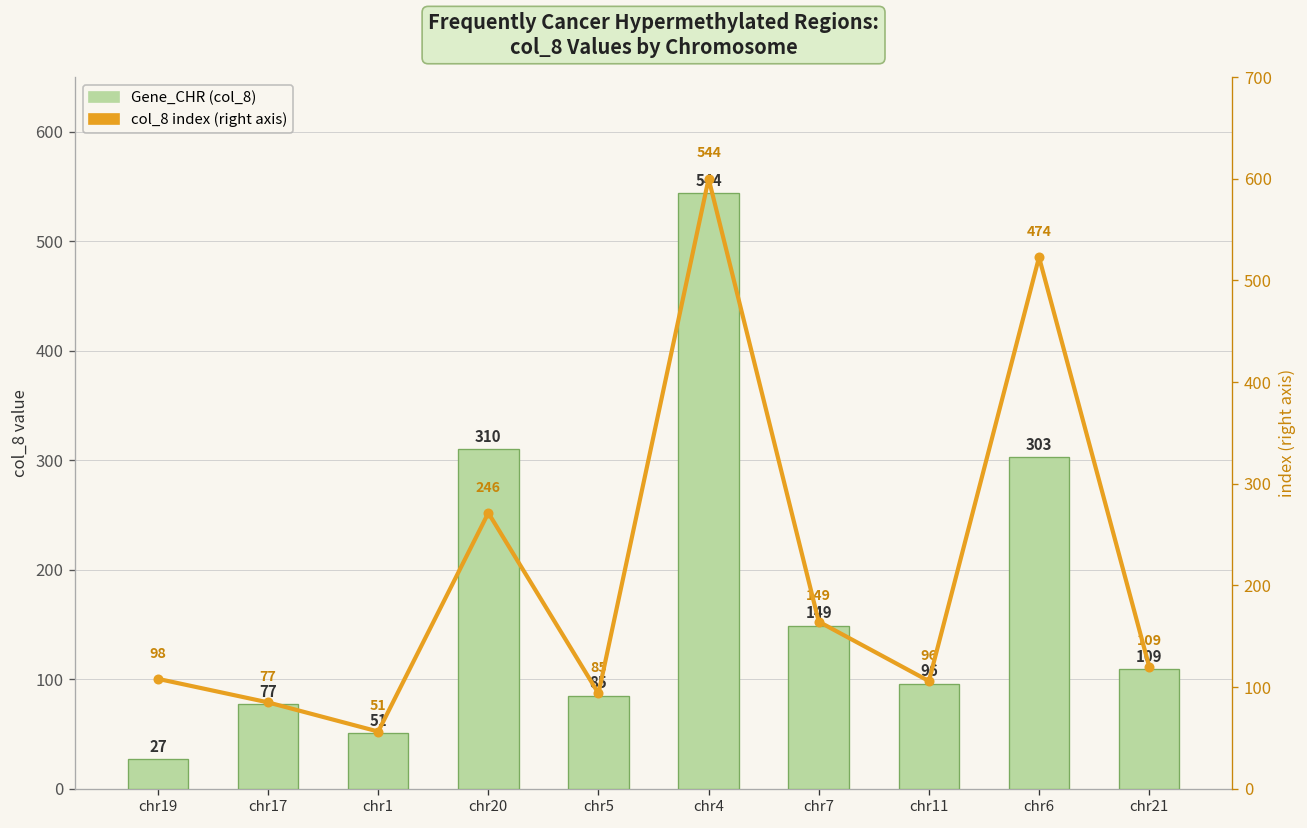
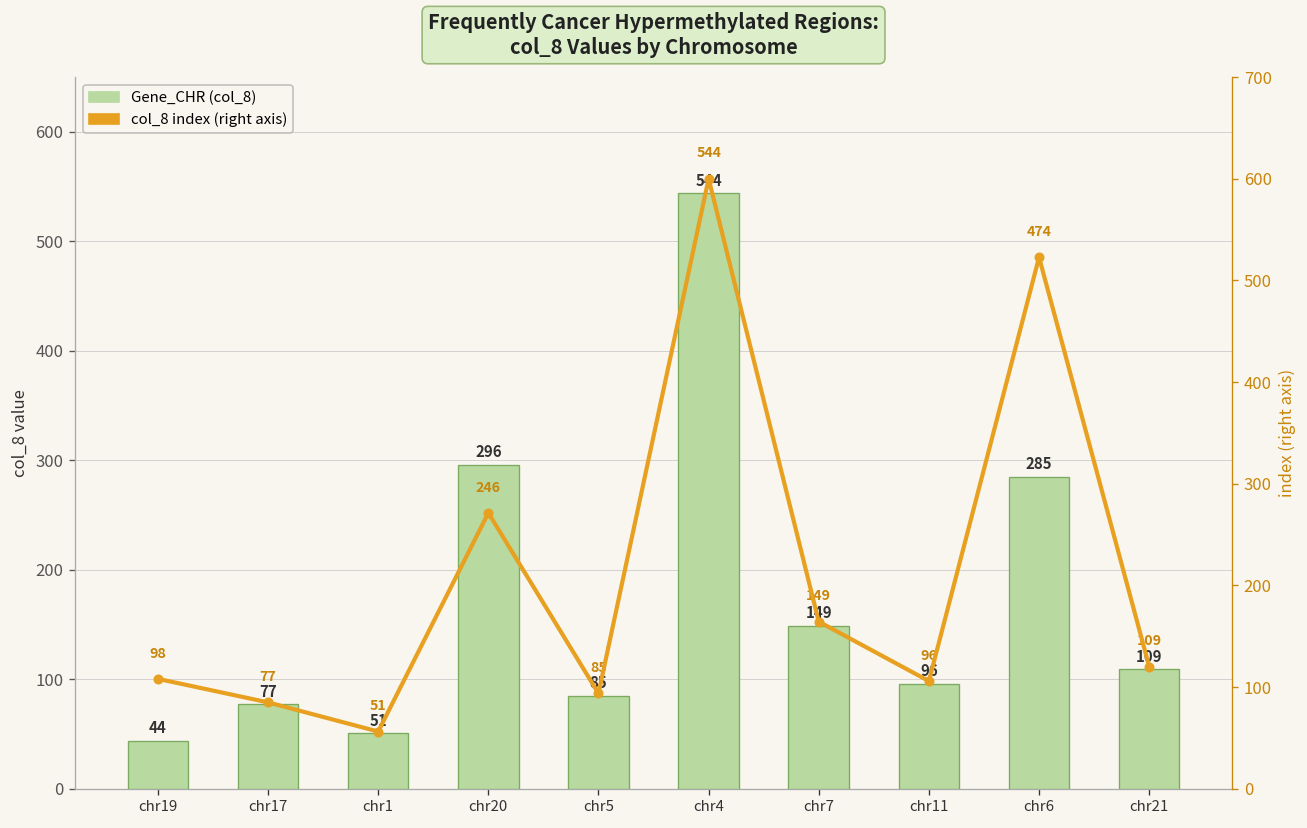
  {
    "Gene_CHR (col_8)": {
-     "chr19": 27,
+     "chr19": 44,
      "chr17": 77,
      "chr1": 51,
-     "chr20": 310,
+     "chr20": 296,
      "chr5": 85,
      "chr7": 149,
      "chr11": 96,
-     "chr6": 303,
+     "chr6": 285,
      "chr21": 109
    }
  }
